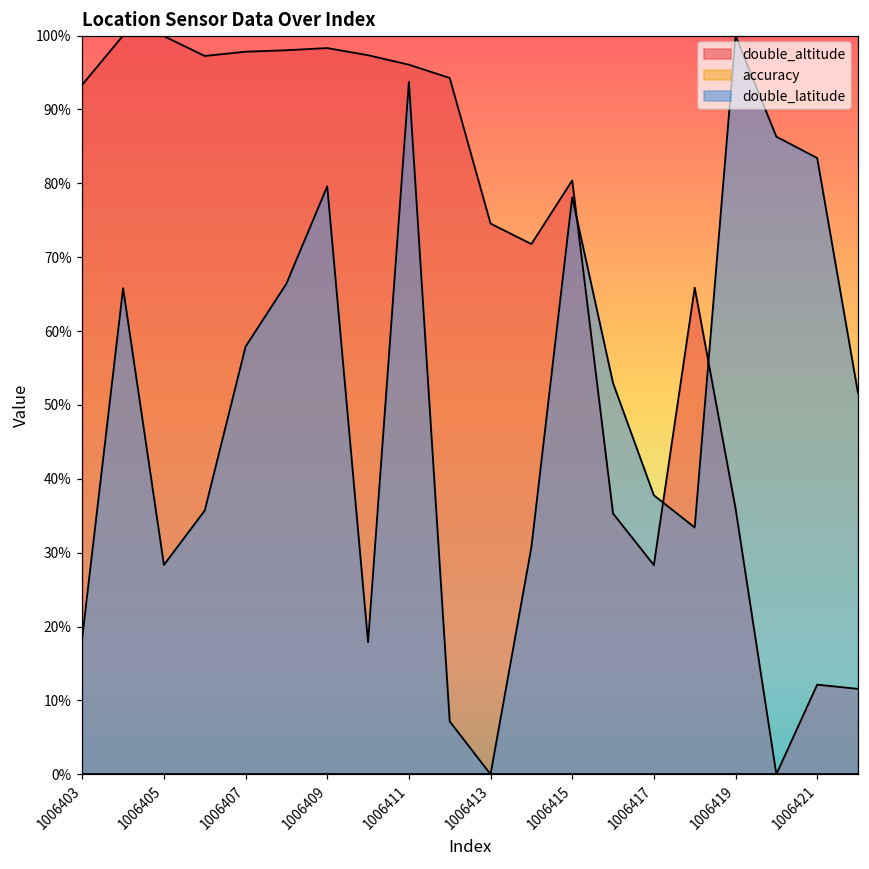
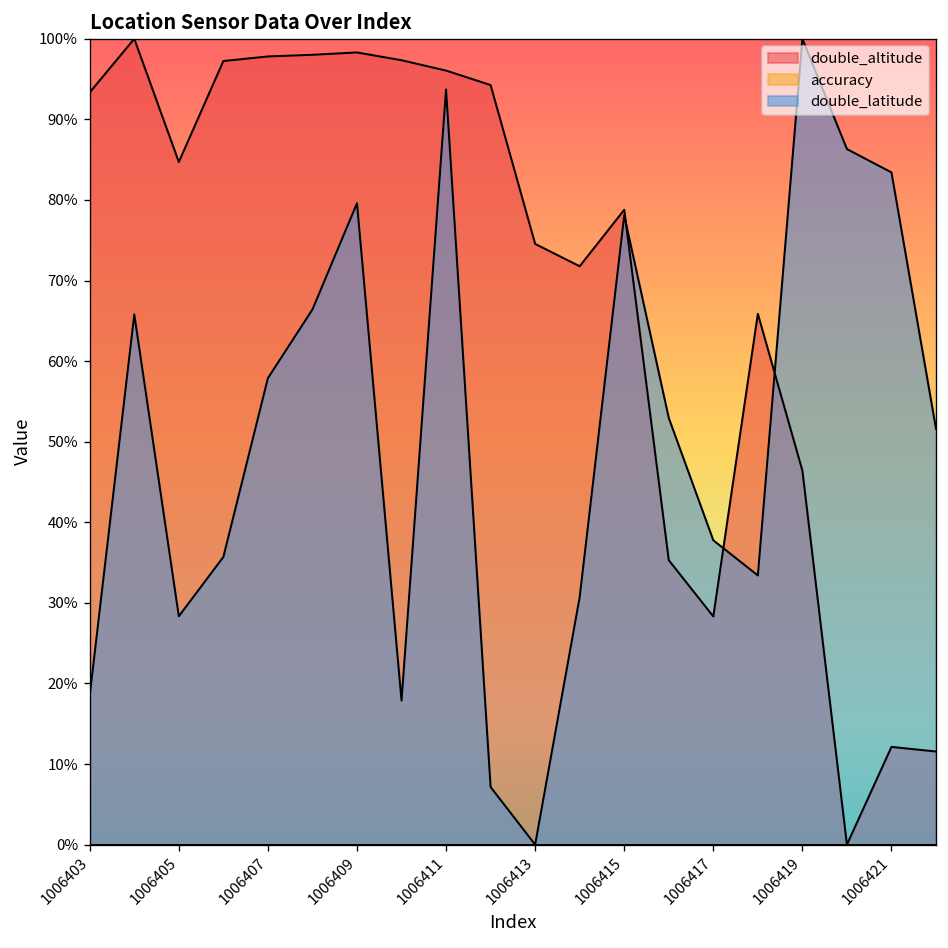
  {
    "double_altitude": {
      "1006403": "93%",
-     "1006405": "100%",
+     "1006405": "85%",
      "1006407": "98%",
      "1006409": "98%",
      "1006411": "96%",
      "1006413": "75%",
-     "1006415": "80%",
+     "1006415": "79%",
      "1006417": "28%",
-     "1006419": "36%",
+     "1006419": "46%",
      "1006421": "12%"
    },
    "accuracy": {
      "1006403": "0%",
      "1006405": "0%",
      "1006407": "0%",
      "1006409": "0%",
      "1006411": "0%",
      "1006415": "0%",
      "1006417": "0%",
      "1006419": "0%",
      "1006421": "0%"
    },
    "double_latitude": {
      "1006403": "19%",
      "1006405": "28%",
      "1006407": "58%",
      "1006409": "80%",
      "1006411": "94%",
      "1006415": "78%",
      "1006417": "38%",
      "1006419": "100%",
      "1006421": "83%"
    }
  }
